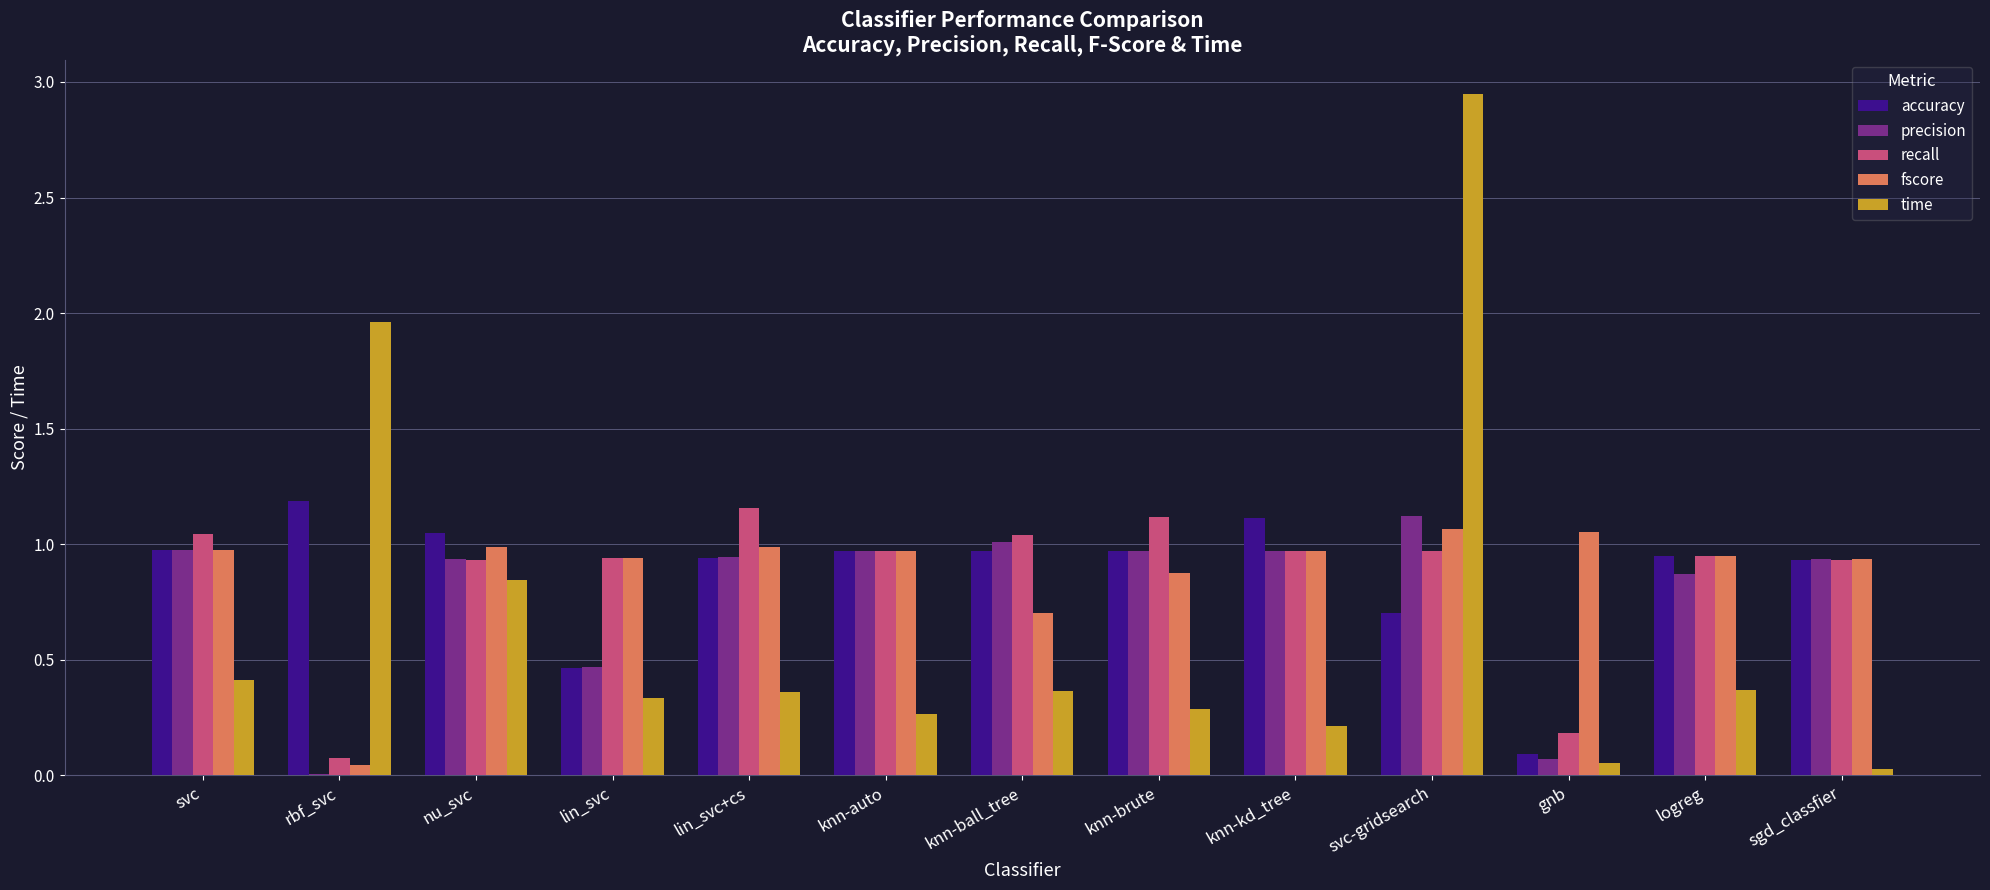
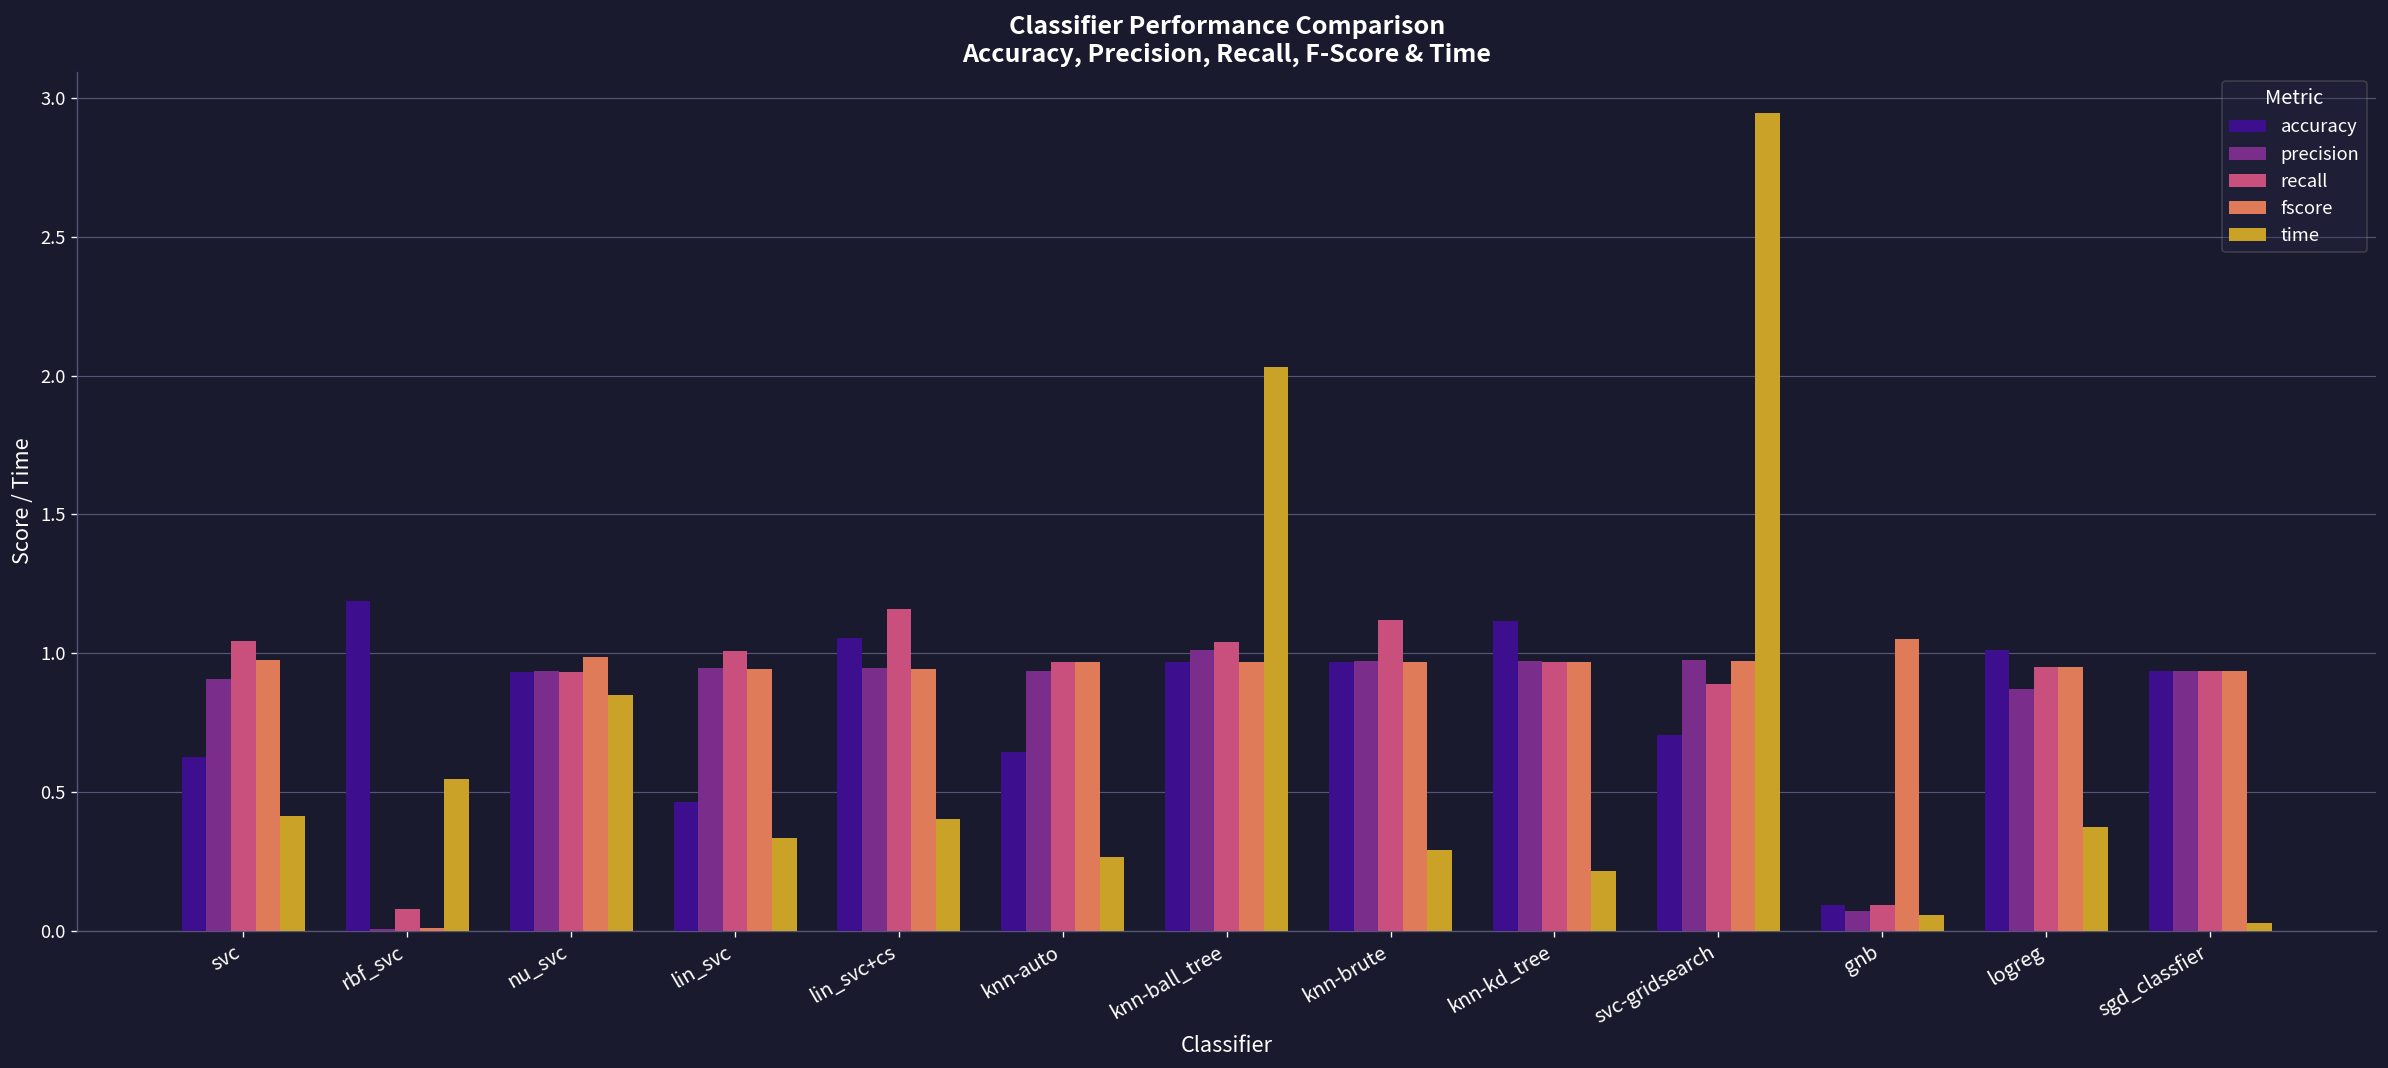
  {
    "accuracy": {
-     "svc": 0.97,
+     "svc": 0.63,
      "rbf_svc": 1.19,
-     "nu_svc": 1.05,
+     "nu_svc": 0.93,
      "lin_svc": 0.46,
-     "lin_svc+cs": 0.94,
-     "knn-auto": 0.97,
+     "lin_svc+cs": 1.05,
+     "knn-auto": 0.64,
      "knn-ball_tree": 0.97,
      "knn-brute": 0.97,
      "knn-kd_tree": 1.12,
      "svc-gridsearch": 0.70,
      "gnb": 0.09,
-     "logreg": 0.95,
+     "logreg": 1.01,
      "sgd_classfier": 0.93
    },
    "precision": {
-     "svc": 0.98,
+     "svc": 0.91,
      "nu_svc": 0.94,
-     "lin_svc": 0.47,
+     "lin_svc": 0.95,
      "lin_svc+cs": 0.95,
-     "knn-auto": 0.97,
+     "knn-auto": 0.93,
      "knn-ball_tree": 1.01,
      "knn-brute": 0.97,
      "knn-kd_tree": 0.97,
-     "svc-gridsearch": 1.12,
+     "svc-gridsearch": 0.97,
      "gnb": 0.07,
      "logreg": 0.87,
      "sgd_classfier": 0.94
    },
    "recall": {
      "svc": 1.04,
      "rbf_svc": 0.08,
      "nu_svc": 0.93,
-     "lin_svc": 0.94,
+     "lin_svc": 1.01,
      "lin_svc+cs": 1.16,
      "knn-auto": 0.97,
      "knn-ball_tree": 1.04,
      "knn-brute": 1.12,
      "knn-kd_tree": 0.97,
-     "svc-gridsearch": 0.97,
-     "gnb": 0.18,
+     "svc-gridsearch": 0.89,
+     "gnb": 0.09,
      "logreg": 0.95,
      "sgd_classfier": 0.93
    },
    "fscore": {
      "svc": 0.97,
-     "rbf_svc": 0.05,
+     "rbf_svc": 0.01,
      "nu_svc": 0.99,
      "lin_svc": 0.94,
-     "lin_svc+cs": 0.99,
+     "lin_svc+cs": 0.94,
      "knn-auto": 0.97,
-     "knn-ball_tree": 0.70,
-     "knn-brute": 0.88,
+     "knn-ball_tree": 0.97,
+     "knn-brute": 0.97,
      "knn-kd_tree": 0.97,
-     "svc-gridsearch": 1.07,
+     "svc-gridsearch": 0.97,
      "gnb": 1.05,
      "logreg": 0.95,
      "sgd_classfier": 0.93
    },
    "time": {
      "svc": 0.41,
-     "rbf_svc": 1.96,
+     "rbf_svc": 0.55,
      "nu_svc": 0.85,
      "lin_svc": 0.34,
-     "lin_svc+cs": 0.36,
+     "lin_svc+cs": 0.40,
      "knn-auto": 0.26,
-     "knn-ball_tree": 0.36,
+     "knn-ball_tree": 2.03,
      "knn-brute": 0.29,
      "knn-kd_tree": 0.22,
      "svc-gridsearch": 2.95,
      "gnb": 0.06,
      "logreg": 0.37,
      "sgd_classfier": 0.03
    }
  }
